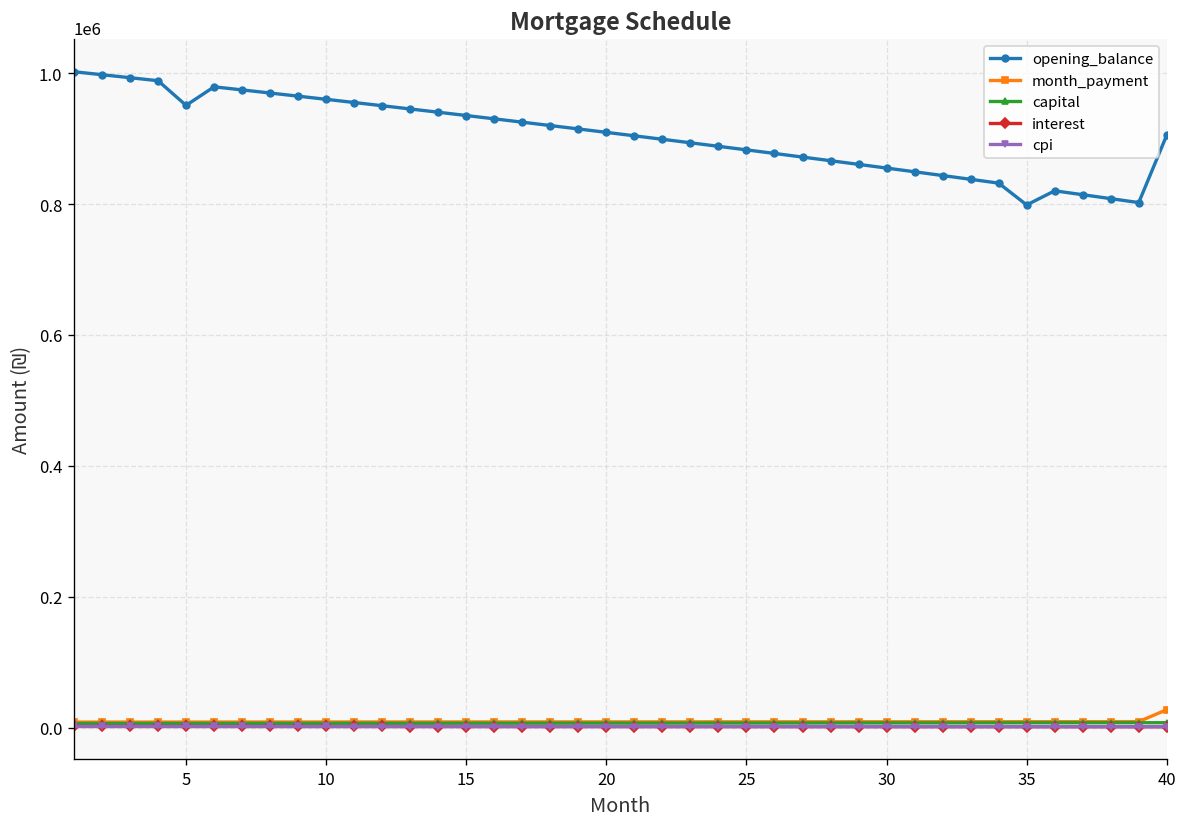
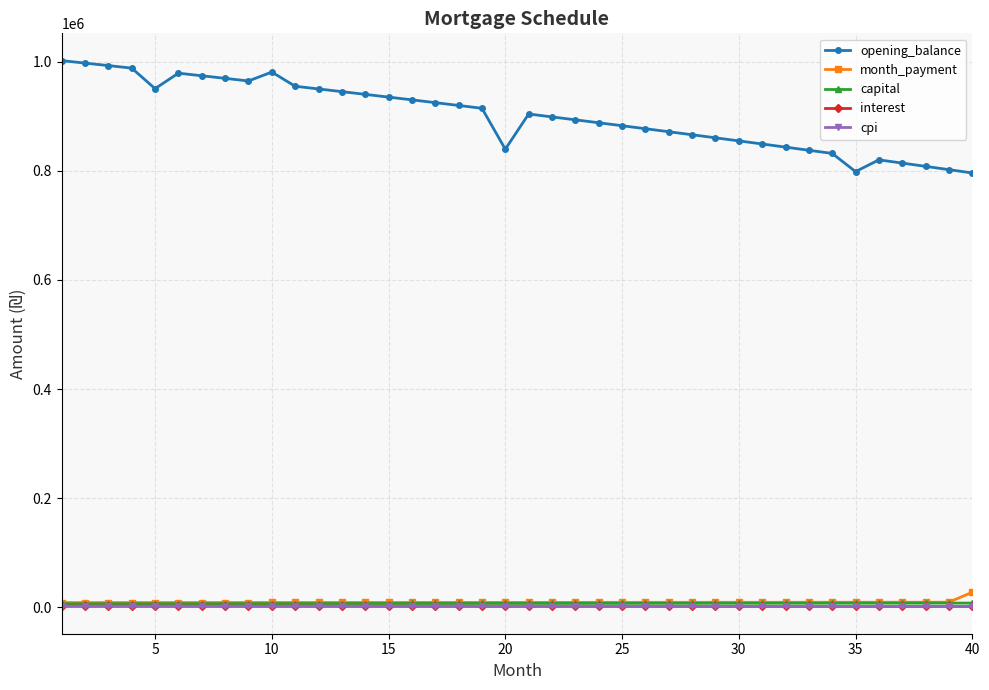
  {
    "opening_balance": {
      "5": 950000,
-     "10": 960000,
+     "10": 980000,
      "15": 940000,
-     "20": 910000,
+     "20": 840000,
      "25": 880000,
      "30": 850000,
      "35": 800000,
-     "40": 910000
+     "40": 800000
    },
    "month_payment": {
      "40": 30000
    },
    "capital": {
      "40": 10000
    },
    "cpi": {
      "10": 0,
      "15": 0,
      "20": 0,
      "25": 0,
      "30": 0,
      "35": 0,
      "40": 0
    }
  }
